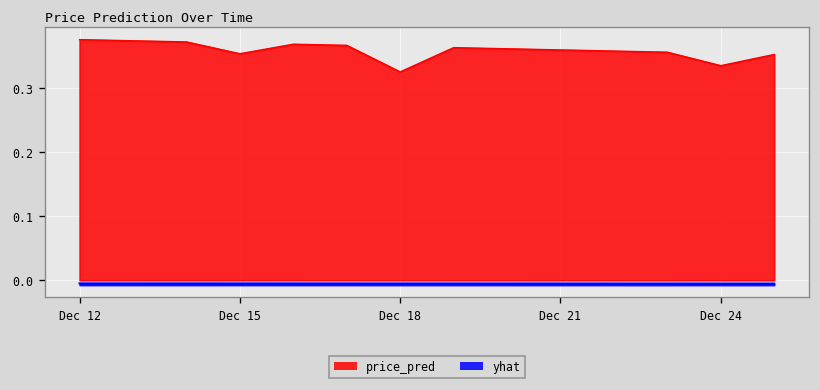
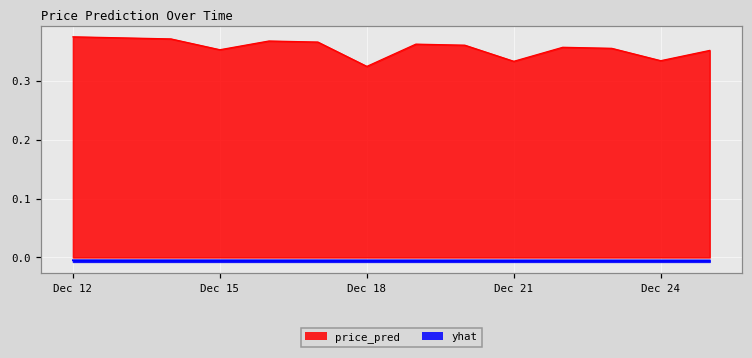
  {
    "price_pred": {
      "Dec 12": 0.38,
      "Dec 15": 0.35,
      "Dec 18": 0.32,
-     "Dec 21": 0.36,
+     "Dec 21": 0.33,
      "Dec 24": 0.33
    },
    "yhat": {
      "Dec 12": 0.00,
      "Dec 15": 0.00,
      "Dec 18": 0.00,
      "Dec 21": 0.00,
      "Dec 24": 0.00
    }
  }
